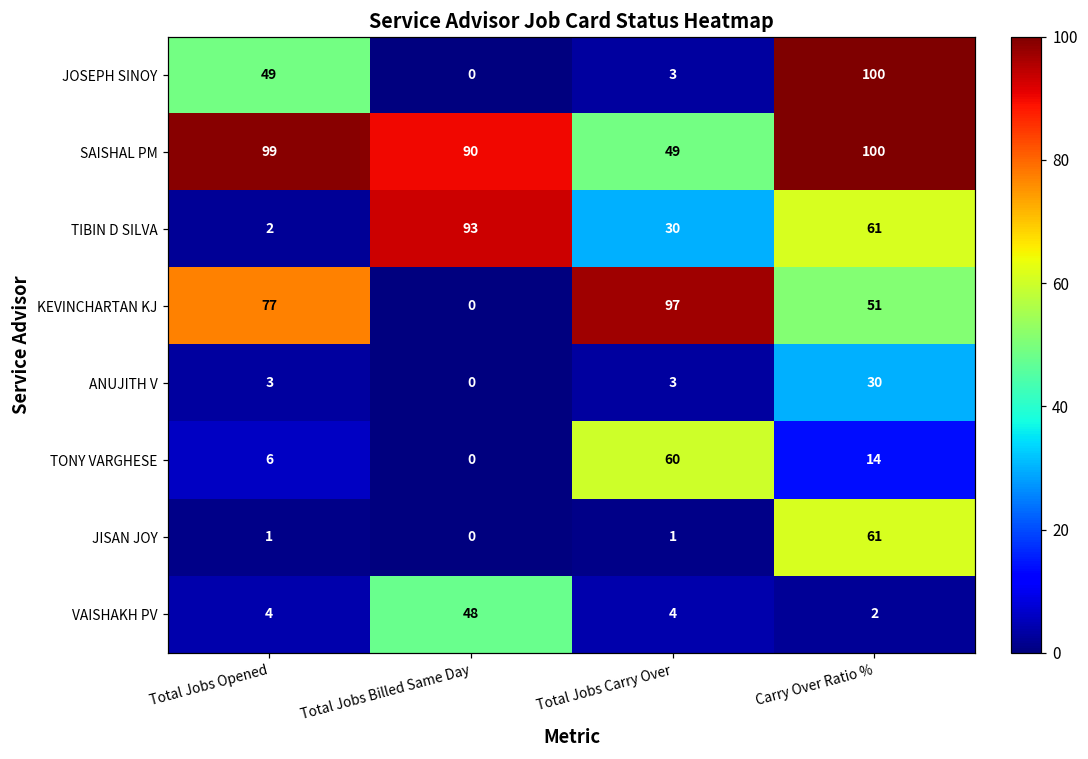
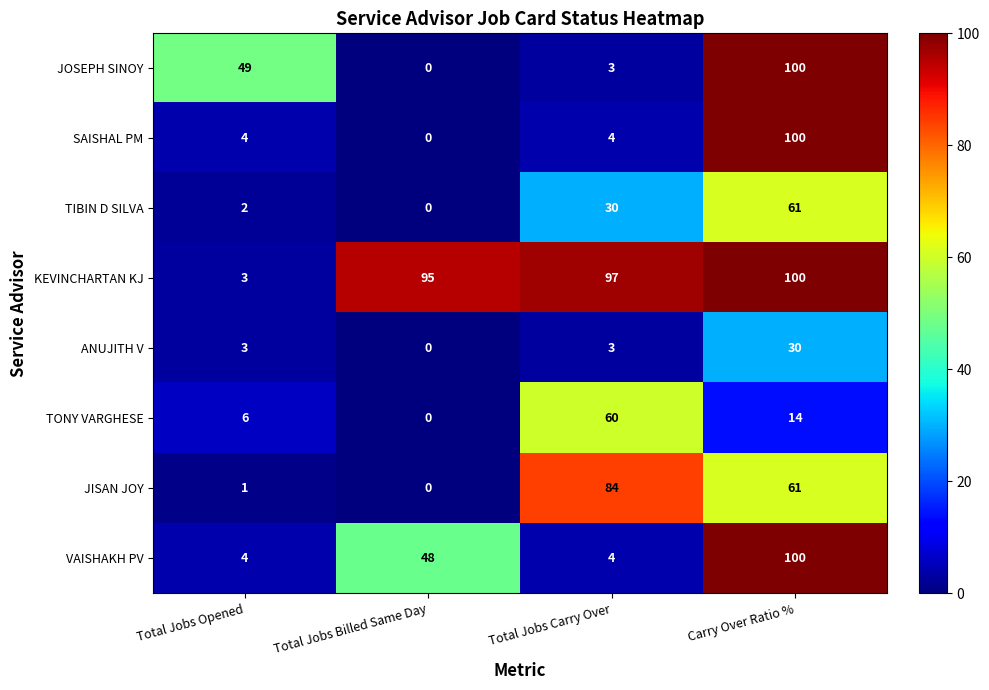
  {
    "JOSEPH SINOY": {
      "Total Jobs Opened": 49,
      "Total Jobs Billed Same Day": 0,
      "Total Jobs Carry Over": 3,
      "Carry Over Ratio %": 100
    },
    "SAISHAL PM": {
-     "Total Jobs Opened": 99,
-     "Total Jobs Billed Same Day": 90,
-     "Total Jobs Carry Over": 49,
+     "Total Jobs Opened": 4,
+     "Total Jobs Billed Same Day": 0,
+     "Total Jobs Carry Over": 4,
      "Carry Over Ratio %": 100
    },
    "TIBIN D SILVA": {
      "Total Jobs Opened": 2,
-     "Total Jobs Billed Same Day": 93,
+     "Total Jobs Billed Same Day": 0,
      "Total Jobs Carry Over": 30,
      "Carry Over Ratio %": 61
    },
    "KEVINCHARTAN KJ": {
-     "Total Jobs Opened": 77,
-     "Total Jobs Billed Same Day": 0,
+     "Total Jobs Opened": 3,
+     "Total Jobs Billed Same Day": 95,
      "Total Jobs Carry Over": 97,
-     "Carry Over Ratio %": 51
+     "Carry Over Ratio %": 100
    },
    "ANUJITH V": {
      "Total Jobs Opened": 3,
      "Total Jobs Billed Same Day": 0,
      "Total Jobs Carry Over": 3,
      "Carry Over Ratio %": 30
    },
    "TONY VARGHESE": {
      "Total Jobs Opened": 6,
      "Total Jobs Billed Same Day": 0,
      "Total Jobs Carry Over": 60,
      "Carry Over Ratio %": 14
    },
    "JISAN JOY": {
      "Total Jobs Opened": 1,
      "Total Jobs Billed Same Day": 0,
-     "Total Jobs Carry Over": 1,
+     "Total Jobs Carry Over": 84,
      "Carry Over Ratio %": 61
    },
    "VAISHAKH PV": {
      "Total Jobs Opened": 4,
      "Total Jobs Billed Same Day": 48,
      "Total Jobs Carry Over": 4,
-     "Carry Over Ratio %": 2
+     "Carry Over Ratio %": 100
    }
  }
